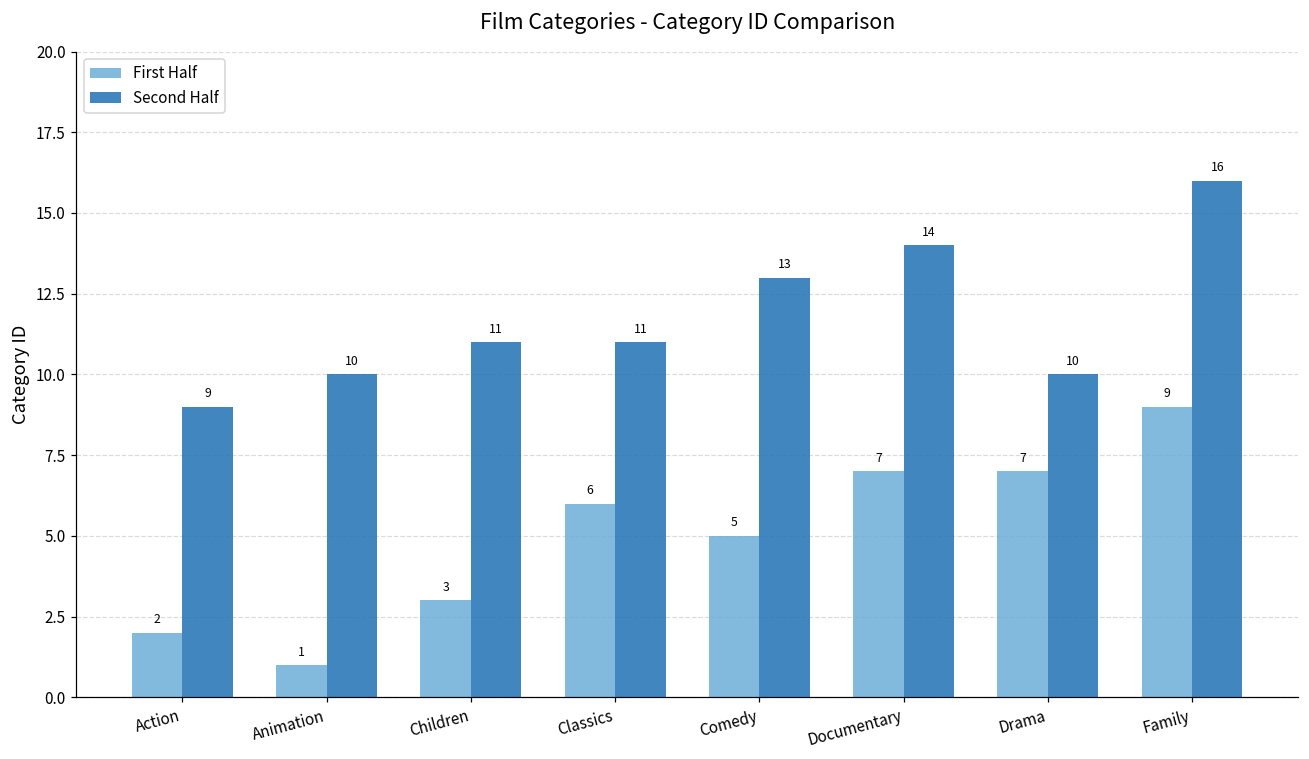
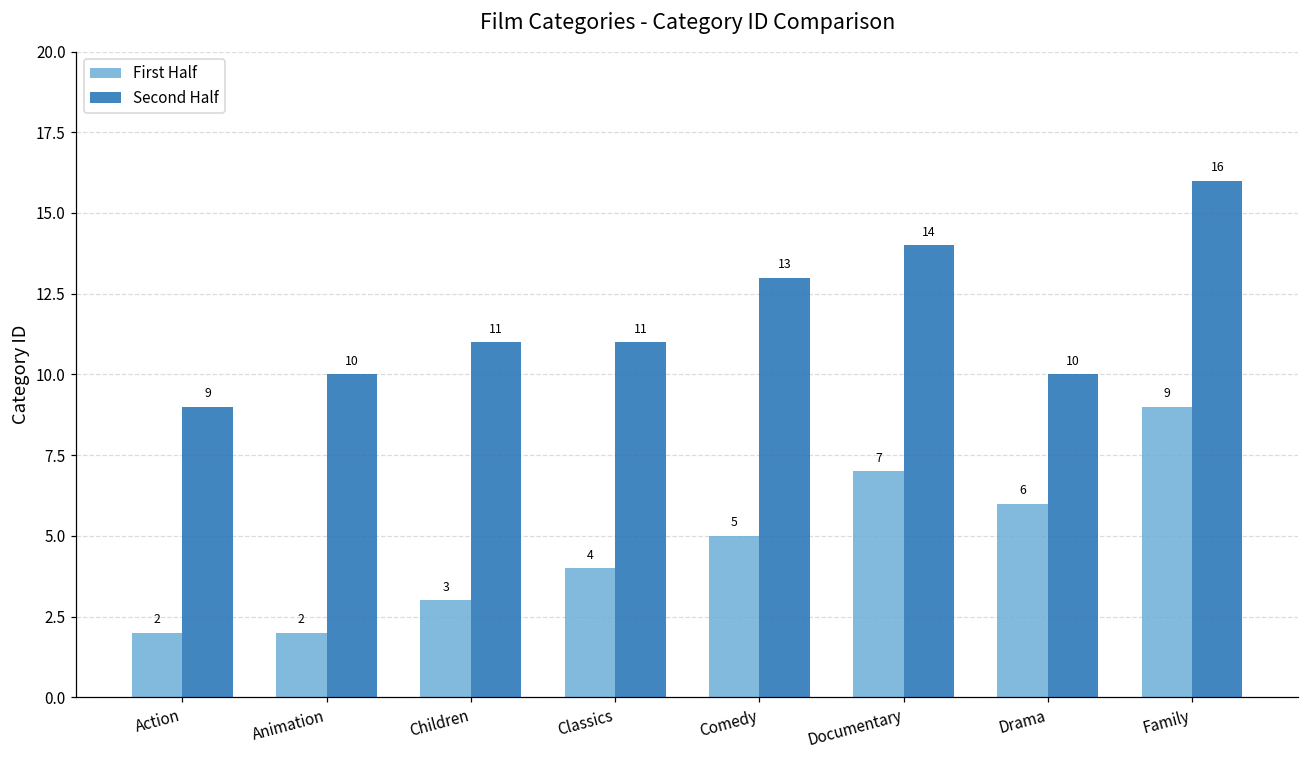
  {
    "First Half": {
      "Action": 2,
-     "Animation": 1,
+     "Animation": 2,
      "Children": 3,
-     "Classics": 6,
+     "Classics": 4,
      "Comedy": 5,
      "Documentary": 7,
-     "Drama": 7,
+     "Drama": 6,
      "Family": 9
    },
    "Second Half": {
      "Action": 9,
      "Animation": 10,
      "Children": 11,
      "Classics": 11,
      "Comedy": 13,
      "Documentary": 14,
      "Drama": 10,
      "Family": 16
    }
  }
